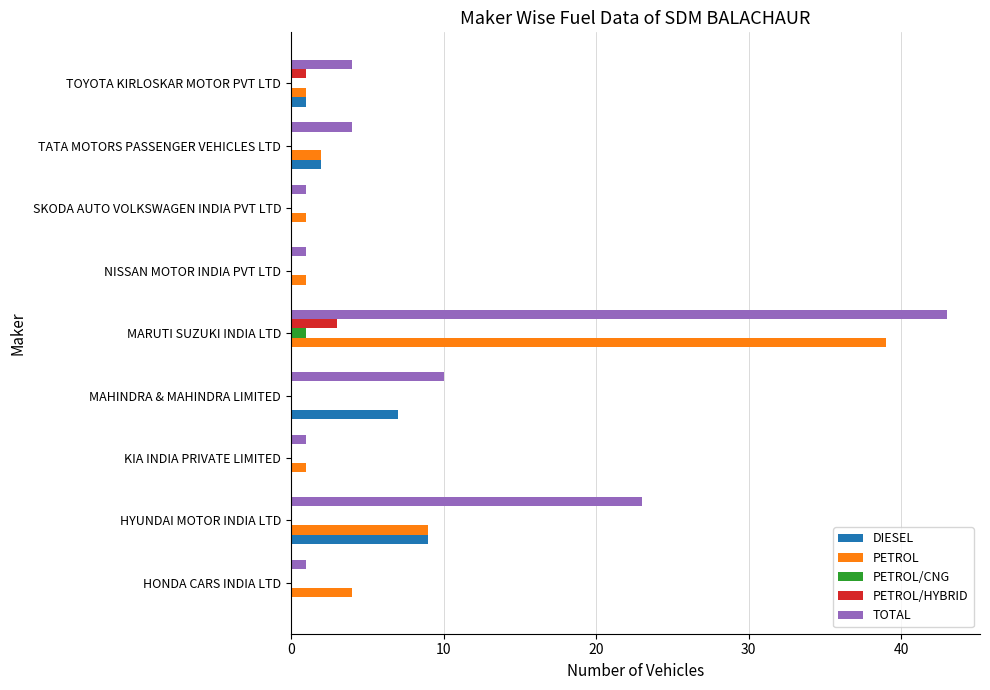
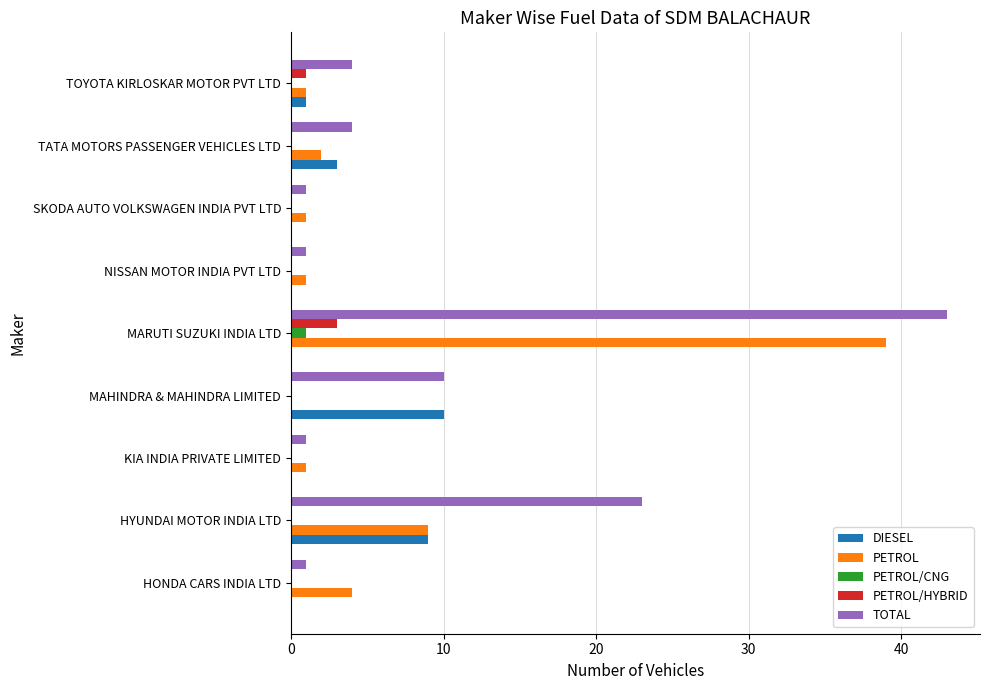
  {
    "DIESEL": {
      "TOYOTA KIRLOSKAR MOTOR PVT LTD": 1,
-     "TATA MOTORS PASSENGER VEHICLES LTD": 2,
+     "TATA MOTORS PASSENGER VEHICLES LTD": 3,
      "SKODA AUTO VOLKSWAGEN INDIA PVT LTD": 0,
      "NISSAN MOTOR INDIA PVT LTD": 0,
      "MARUTI SUZUKI INDIA LTD": 0,
-     "MAHINDRA & MAHINDRA LIMITED": 7,
+     "MAHINDRA & MAHINDRA LIMITED": 10,
      "KIA INDIA PRIVATE LIMITED": 0,
      "HYUNDAI MOTOR INDIA LTD": 9,
      "HONDA CARS INDIA LTD": 0
    },
    "PETROL": {
      "TOYOTA KIRLOSKAR MOTOR PVT LTD": 1,
      "TATA MOTORS PASSENGER VEHICLES LTD": 2,
      "SKODA AUTO VOLKSWAGEN INDIA PVT LTD": 1,
      "NISSAN MOTOR INDIA PVT LTD": 1,
      "MARUTI SUZUKI INDIA LTD": 39,
      "MAHINDRA & MAHINDRA LIMITED": 0,
      "KIA INDIA PRIVATE LIMITED": 1,
      "HYUNDAI MOTOR INDIA LTD": 9,
      "HONDA CARS INDIA LTD": 4
    },
    "PETROL/CNG": {
      "TOYOTA KIRLOSKAR MOTOR PVT LTD": 0,
      "TATA MOTORS PASSENGER VEHICLES LTD": 0,
      "SKODA AUTO VOLKSWAGEN INDIA PVT LTD": 0,
      "NISSAN MOTOR INDIA PVT LTD": 0,
      "MARUTI SUZUKI INDIA LTD": 1,
      "MAHINDRA & MAHINDRA LIMITED": 0,
      "KIA INDIA PRIVATE LIMITED": 0,
      "HYUNDAI MOTOR INDIA LTD": 0,
      "HONDA CARS INDIA LTD": 0
    },
    "PETROL/HYBRID": {
      "TOYOTA KIRLOSKAR MOTOR PVT LTD": 1,
      "TATA MOTORS PASSENGER VEHICLES LTD": 0,
      "SKODA AUTO VOLKSWAGEN INDIA PVT LTD": 0,
      "NISSAN MOTOR INDIA PVT LTD": 0,
      "MARUTI SUZUKI INDIA LTD": 3,
      "MAHINDRA & MAHINDRA LIMITED": 0,
      "KIA INDIA PRIVATE LIMITED": 0,
      "HYUNDAI MOTOR INDIA LTD": 0,
      "HONDA CARS INDIA LTD": 0
    },
    "TOTAL": {
      "TOYOTA KIRLOSKAR MOTOR PVT LTD": 4,
      "TATA MOTORS PASSENGER VEHICLES LTD": 4,
      "SKODA AUTO VOLKSWAGEN INDIA PVT LTD": 1,
      "NISSAN MOTOR INDIA PVT LTD": 1,
      "MARUTI SUZUKI INDIA LTD": 43,
      "MAHINDRA & MAHINDRA LIMITED": 10,
      "KIA INDIA PRIVATE LIMITED": 1,
      "HYUNDAI MOTOR INDIA LTD": 23,
      "HONDA CARS INDIA LTD": 1
    }
  }
